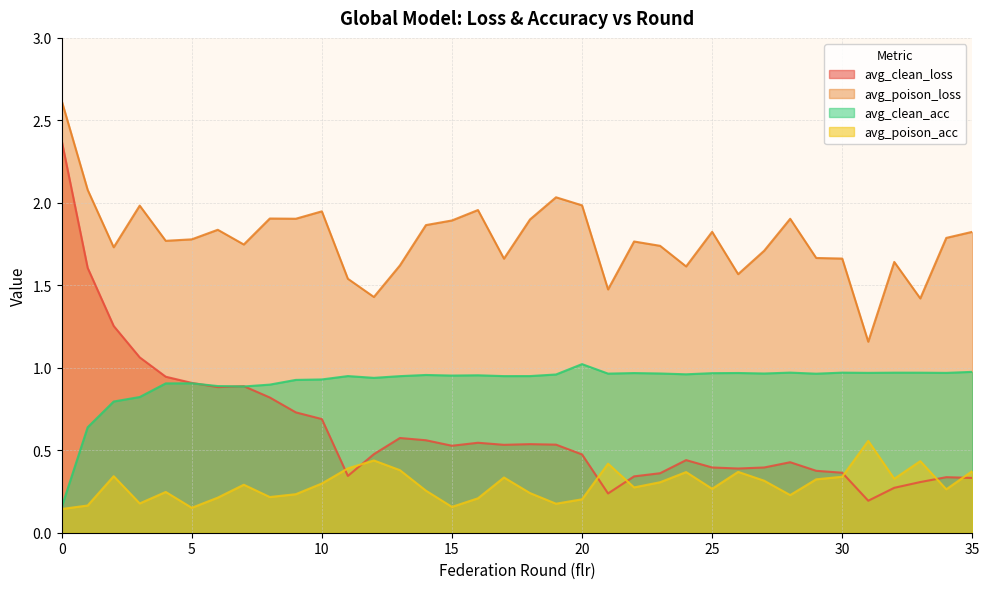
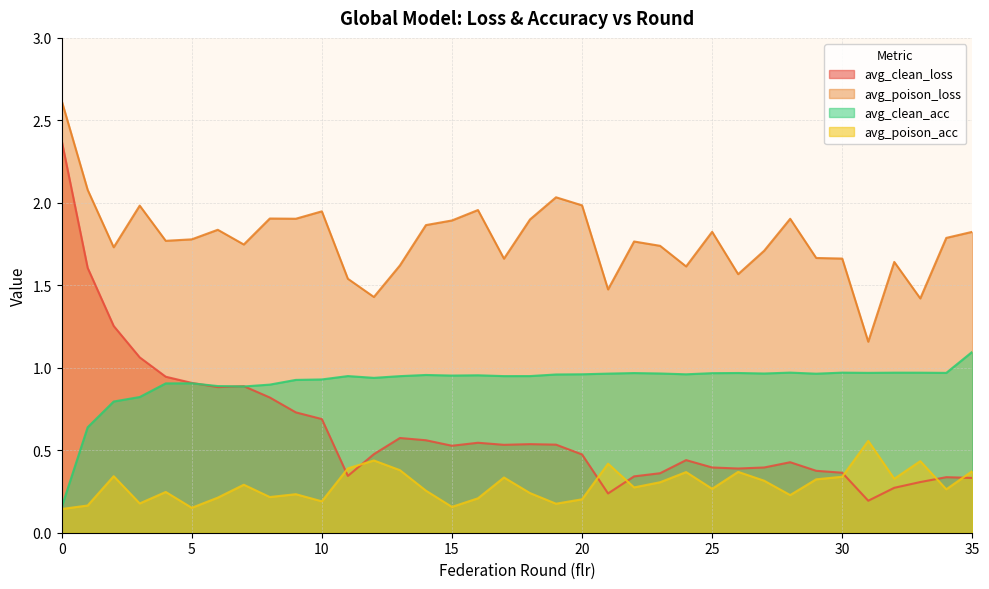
  {
    "avg_clean_acc": {
      "10": 0.93,
      "15": 0.95,
-     "20": 1.02,
+     "20": 0.96,
      "25": 0.97,
      "30": 0.97,
-     "35": 0.98
+     "35": 1.10
    },
    "avg_poison_acc": {
      "5": 0.15,
-     "10": 0.30,
+     "10": 0.19,
      "15": 0.16,
      "20": 0.20,
      "25": 0.27,
      "30": 0.34,
      "35": 0.37
    }
  }
